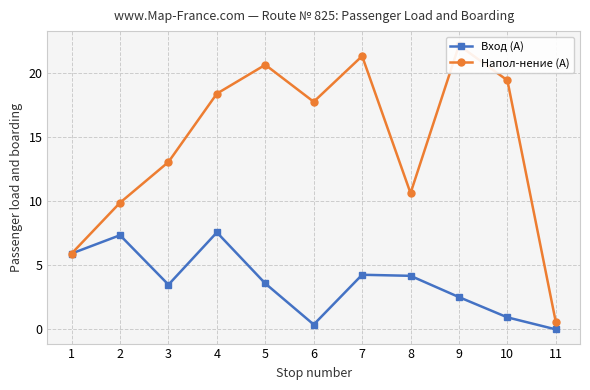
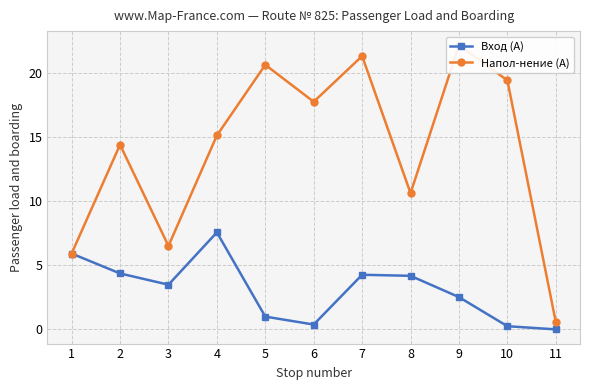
  {
    "Вход (А)": {
-     "2": 7.3,
+     "2": 4.4,
      "3": 3.5,
      "4": 7.6,
-     "5": 3.6,
+     "5": 1.0,
      "6": 0.4,
      "7": 4.3,
      "8": 4.2,
      "9": 2.5,
-     "10": 0.9,
+     "10": 0.2,
      "11": 0.0
    },
    "Напол-нение (А)": {
-     "2": 9.9,
-     "3": 13.0,
-     "4": 18.4,
+     "2": 14.4,
+     "3": 6.5,
+     "4": 15.1,
      "5": 20.6,
      "6": 17.7,
      "7": 21.3,
      "8": 10.6,
      "10": 19.4,
      "11": 0.6
    }
  }
